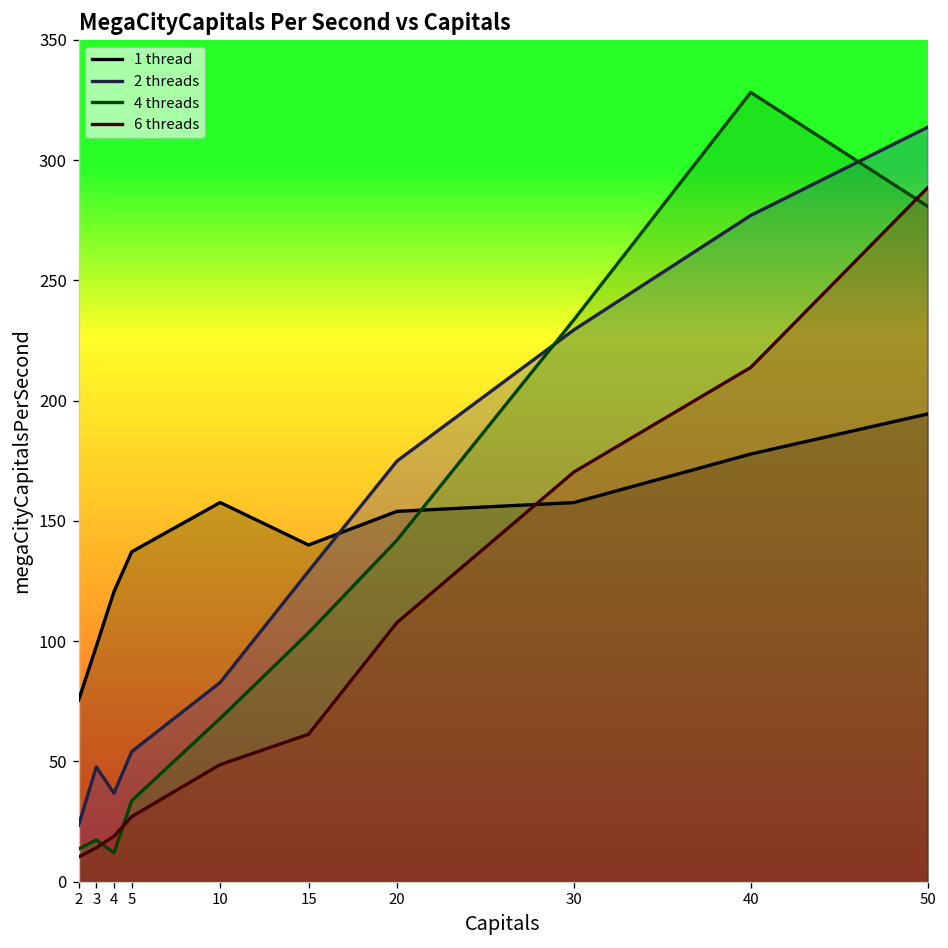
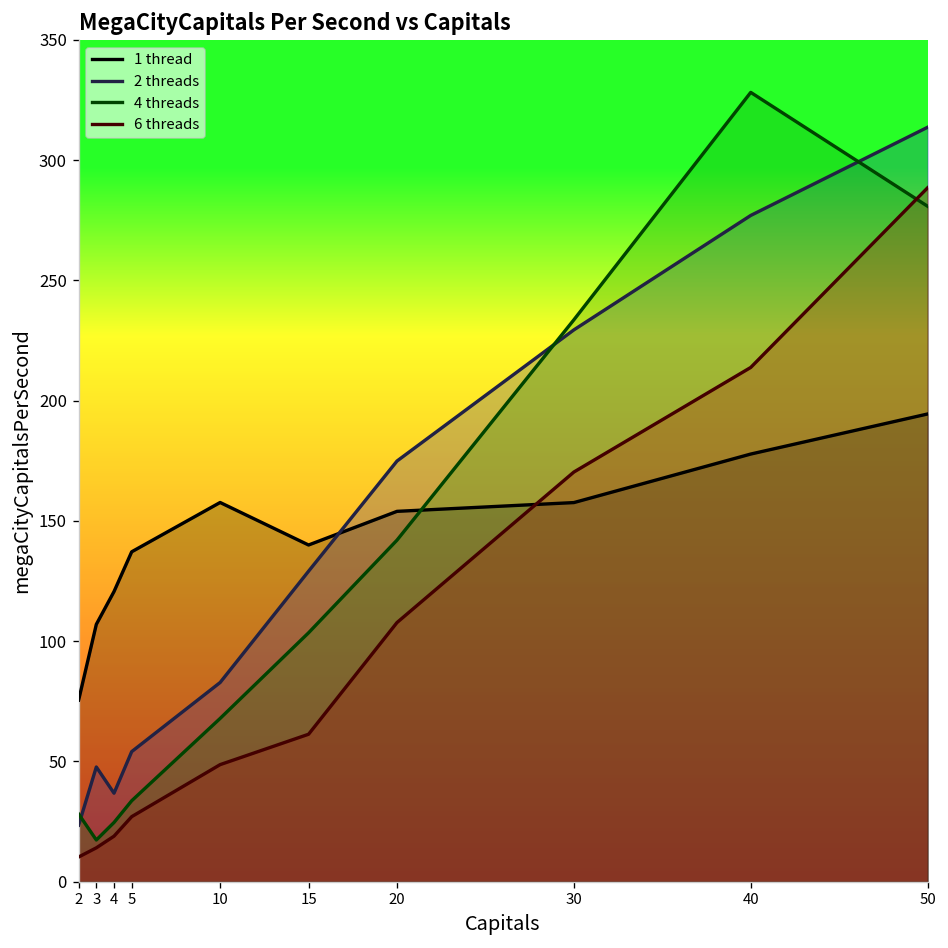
  {
    "1 thread": {
      "2": 76,
-     "3": 98,
+     "3": 107,
      "4": 121,
      "5": 137,
      "10": 158,
      "15": 140,
      "20": 154,
      "30": 158,
      "40": 178,
      "50": 194
    },
    "2 threads": {
      "2": 24,
      "3": 48,
      "4": 37,
      "5": 54,
      "10": 83,
      "15": 129,
      "20": 175,
      "30": 229,
      "40": 277,
      "50": 314
    },
    "4 threads": {
-     "2": 14,
+     "2": 28,
      "3": 17,
-     "4": 12,
+     "4": 25,
      "5": 34,
      "10": 68,
      "15": 103,
      "20": 142,
      "30": 234,
      "40": 328,
      "50": 281
    },
    "6 threads": {
      "2": 10,
      "3": 14,
      "4": 19,
      "5": 27,
      "10": 49,
      "15": 61,
      "20": 108,
      "30": 170,
      "40": 214,
      "50": 289
    }
  }
